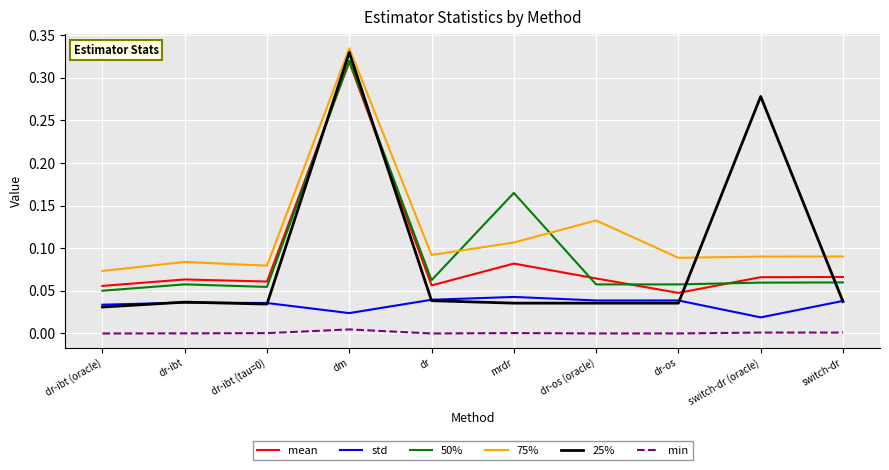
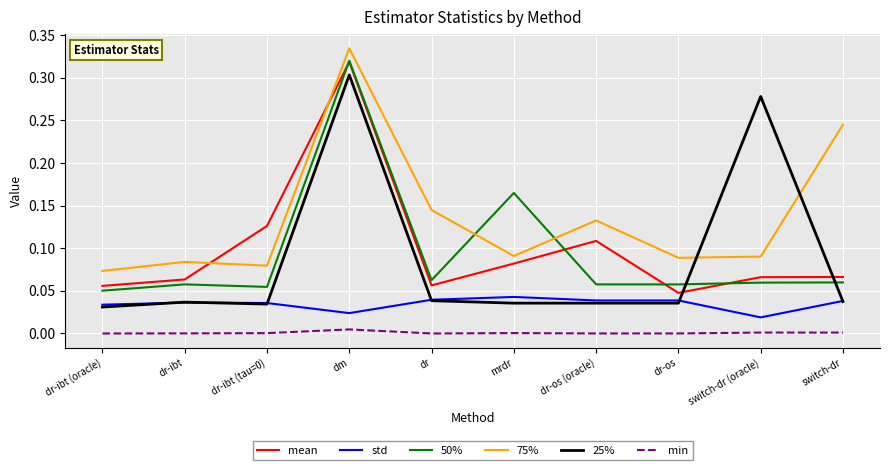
  {
    "mean": {
      "dr-ibt (oracle)": 0.06,
      "dr-ibt": 0.06,
-     "dr-ibt (tau=0)": 0.06,
+     "dr-ibt (tau=0)": 0.13,
      "dr": 0.06,
      "mrdr": 0.08,
-     "dr-os (oracle)": 0.06,
+     "dr-os (oracle)": 0.11,
      "dr-os": 0.05,
      "switch-dr (oracle)": 0.07,
      "switch-dr": 0.07
    },
    "std": {
      "dm": 0.02,
      "mrdr": 0.04,
      "dr-os (oracle)": 0.04,
      "dr-os": 0.04,
      "switch-dr (oracle)": 0.02
    },
    "50%": {
      "dr-ibt (oracle)": 0.05,
      "dr-ibt": 0.06,
      "dr-ibt (tau=0)": 0.05,
      "dr": 0.06,
      "mrdr": 0.16,
      "dr-os (oracle)": 0.06,
      "dr-os": 0.06,
      "switch-dr (oracle)": 0.06,
      "switch-dr": 0.06
    },
    "75%": {
      "dr-ibt (oracle)": 0.07,
      "dr-ibt": 0.08,
      "dr-ibt (tau=0)": 0.08,
      "dm": 0.33,
-     "dr": 0.09,
-     "mrdr": 0.11,
+     "dr": 0.14,
+     "mrdr": 0.09,
      "dr-os (oracle)": 0.13,
      "dr-os": 0.09,
      "switch-dr (oracle)": 0.09,
-     "switch-dr": 0.09
+     "switch-dr": 0.24
    },
    "25%": {
-     "dm": 0.33,
+     "dm": 0.30,
      "mrdr": 0.04,
      "dr-os (oracle)": 0.04,
      "dr-os": 0.04,
      "switch-dr (oracle)": 0.28
    },
    "min": {
      "dr-ibt (oracle)": 0.00,
      "dr-ibt": 0.00,
      "dr-ibt (tau=0)": 0.00,
      "dm": 0.00,
      "dr": 0.00,
      "mrdr": 0.00,
      "dr-os (oracle)": 0.00,
      "dr-os": 0.00,
      "switch-dr (oracle)": 0.00,
      "switch-dr": 0.00
    }
  }
